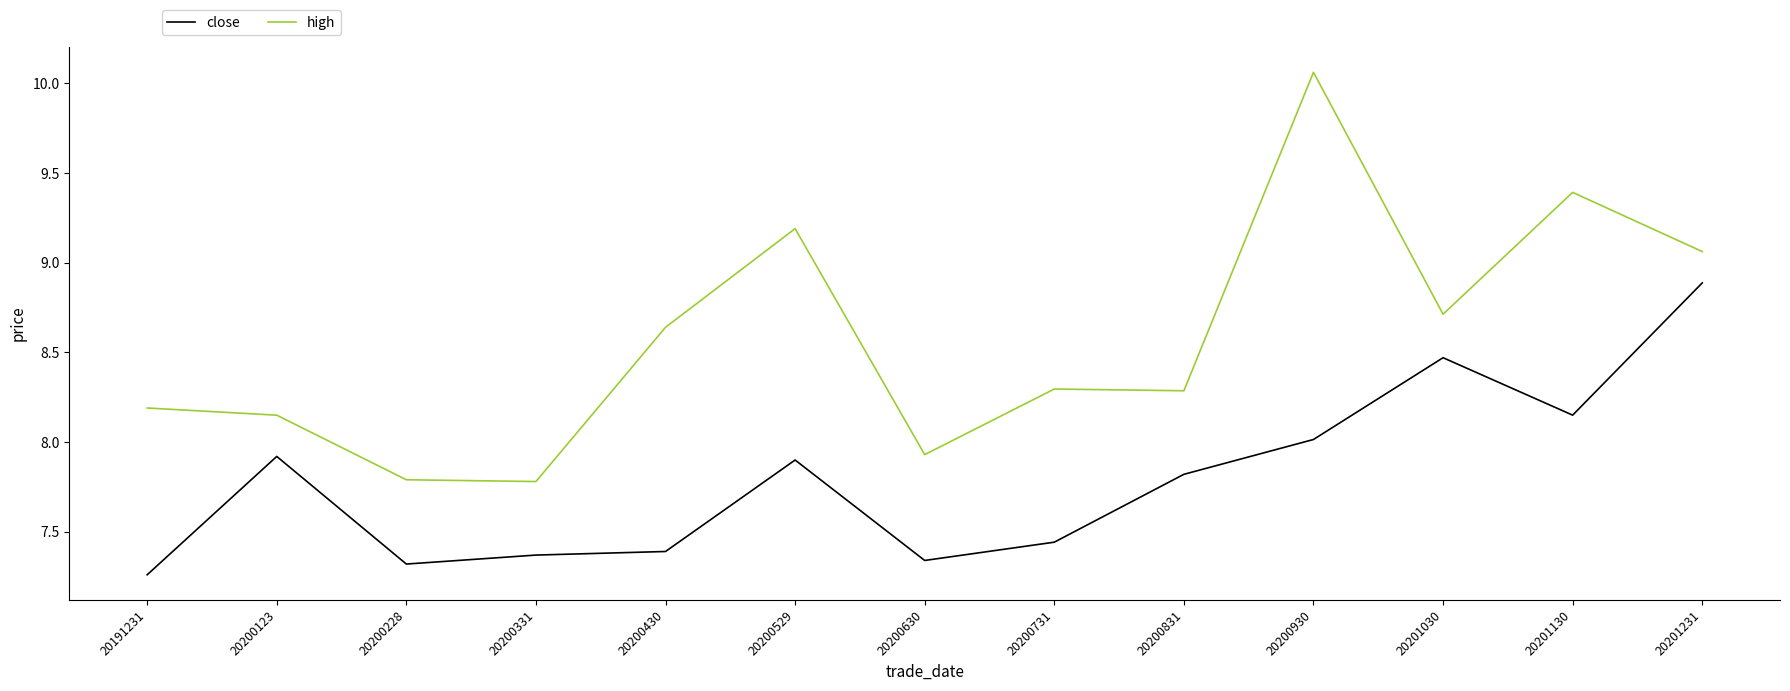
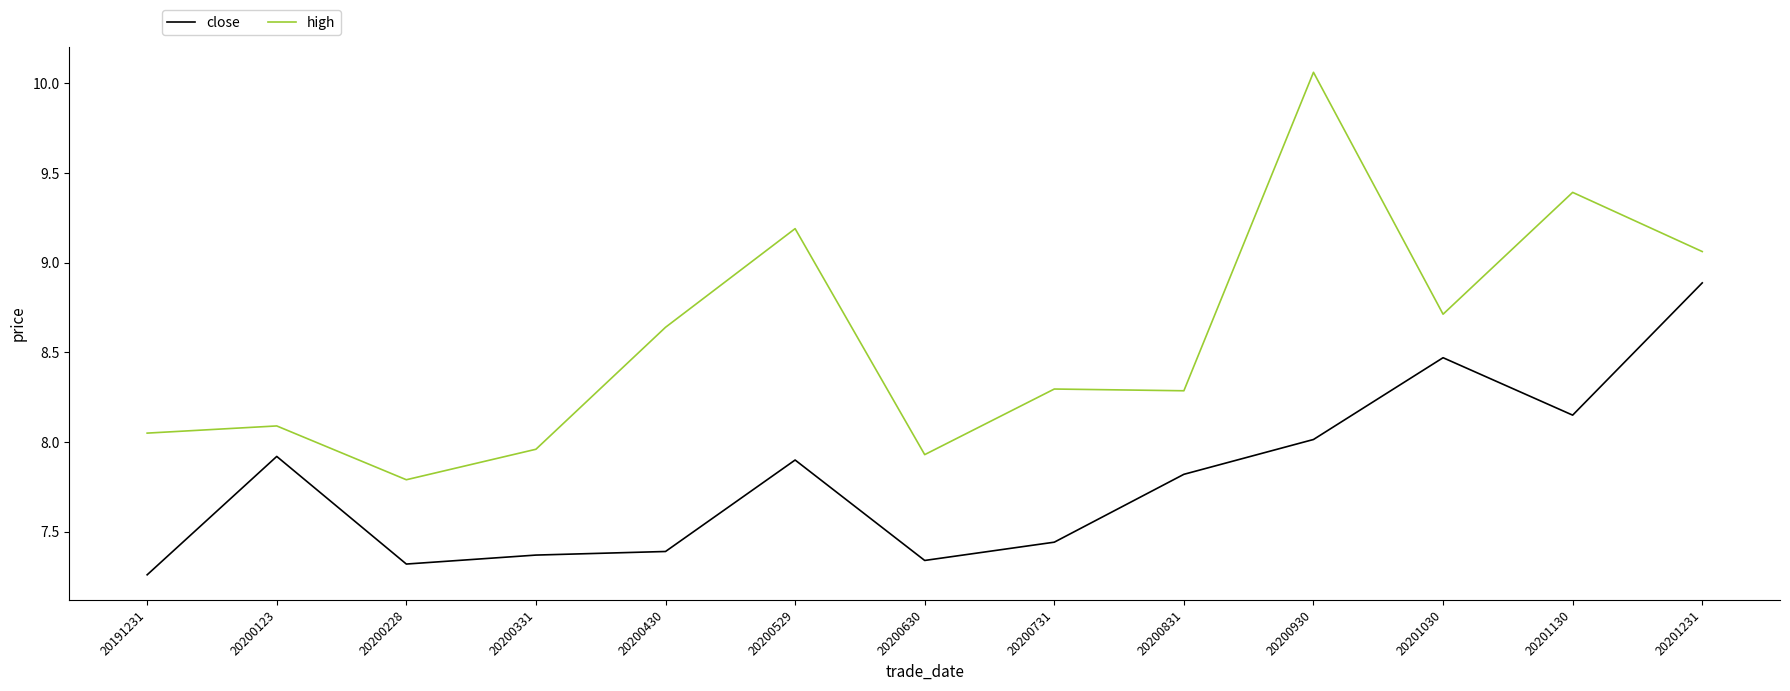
  {
    "close": {
      "20191231": 7.26,
      "20200123": 7.92,
      "20200228": 7.32,
      "20200331": 7.37,
      "20200430": 7.39,
      "20200529": 7.90,
      "20200630": 7.34,
      "20200731": 7.44,
      "20200831": 7.82,
      "20200930": 8.01,
      "20201030": 8.47,
      "20201130": 8.15,
      "20201231": 8.89
    },
    "high": {
-     "20191231": 8.19,
-     "20200123": 8.15,
+     "20191231": 8.05,
+     "20200123": 8.09,
      "20200228": 7.79,
-     "20200331": 7.78,
+     "20200331": 7.96,
      "20200430": 8.64,
      "20200529": 9.19,
      "20200630": 7.93,
      "20200731": 8.30,
      "20200831": 8.29,
      "20200930": 10.06,
      "20201030": 8.71,
      "20201130": 9.39,
      "20201231": 9.06
    }
  }
